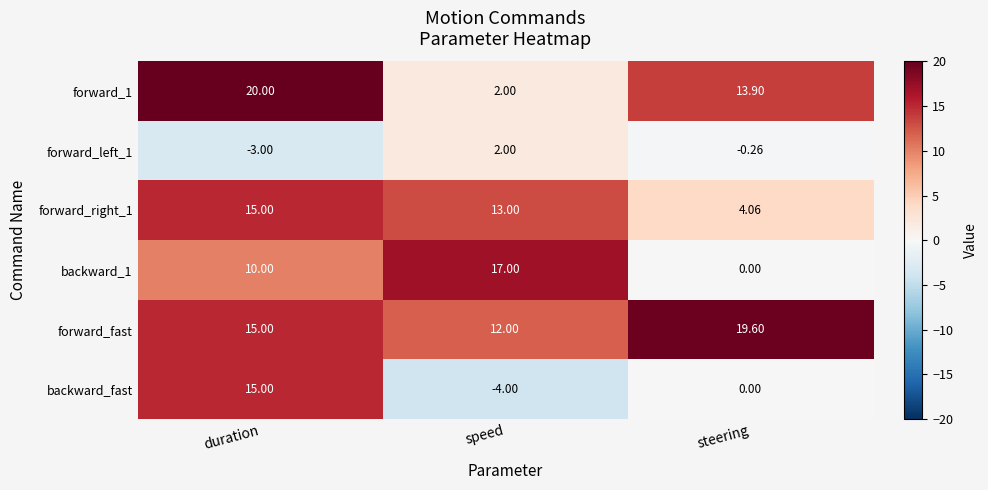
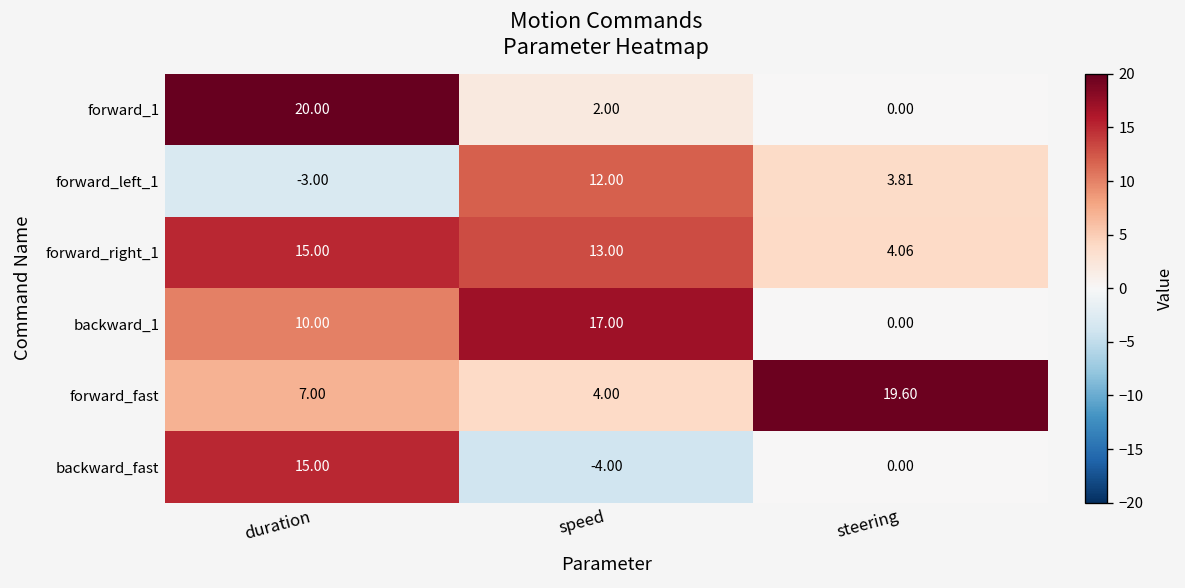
  {
    "forward_1": {
      "duration": 20.00,
      "speed": 2.00,
-     "steering": 13.90
+     "steering": 0.00
    },
    "forward_left_1": {
      "duration": -3.00,
-     "speed": 2.00,
-     "steering": -0.26
+     "speed": 12.00,
+     "steering": 3.81
    },
    "forward_right_1": {
      "duration": 15.00,
      "speed": 13.00,
      "steering": 4.06
    },
    "backward_1": {
      "duration": 10.00,
      "speed": 17.00,
      "steering": 0.00
    },
    "forward_fast": {
-     "duration": 15.00,
-     "speed": 12.00,
+     "duration": 7.00,
+     "speed": 4.00,
      "steering": 19.60
    },
    "backward_fast": {
      "duration": 15.00,
      "speed": -4.00,
      "steering": 0.00
    }
  }
